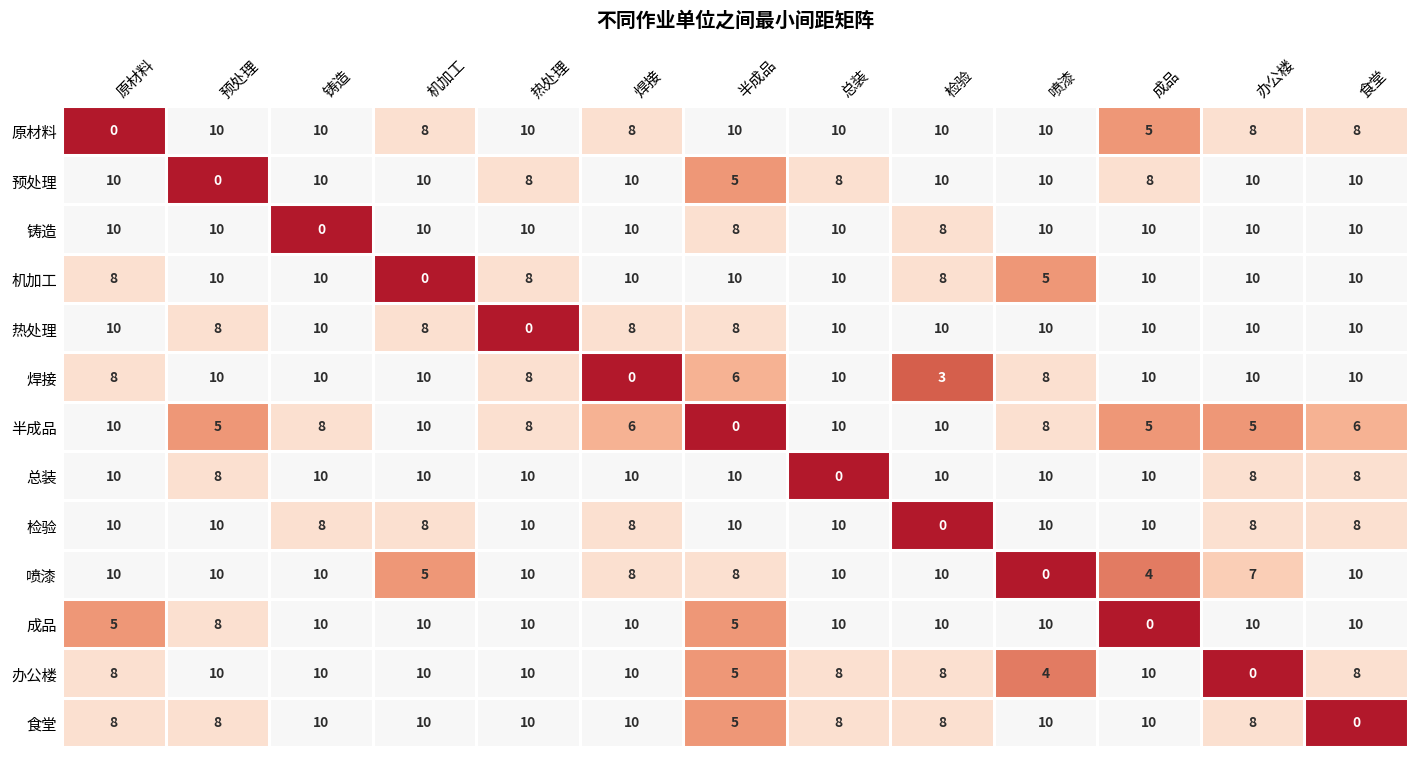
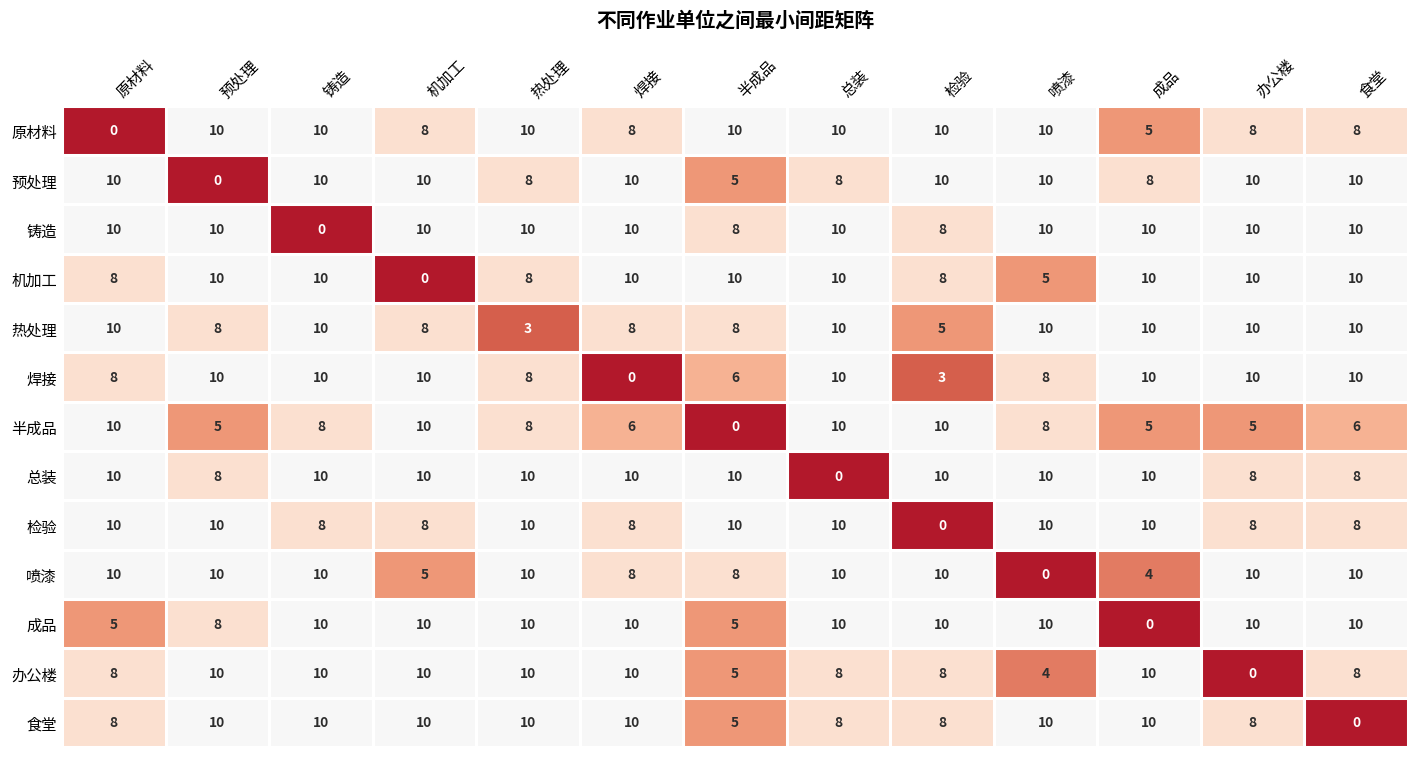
  {
    "原材料": {
      "原材料": 0,
      "预处理": 10,
      "铸造": 10,
      "机加工": 8,
      "热处理": 10,
      "焊接": 8,
      "半成品": 10,
      "总装": 10,
      "检验": 10,
      "喷漆": 10,
      "成品": 5,
      "办公楼": 8,
      "食堂": 8
    },
    "预处理": {
      "原材料": 10,
      "预处理": 0,
      "铸造": 10,
      "机加工": 10,
      "热处理": 8,
      "焊接": 10,
      "半成品": 5,
      "总装": 8,
      "检验": 10,
      "喷漆": 10,
      "成品": 8,
      "办公楼": 10,
      "食堂": 10
    },
    "铸造": {
      "原材料": 10,
      "预处理": 10,
      "铸造": 0,
      "机加工": 10,
      "热处理": 10,
      "焊接": 10,
      "半成品": 8,
      "总装": 10,
      "检验": 8,
      "喷漆": 10,
      "成品": 10,
      "办公楼": 10,
      "食堂": 10
    },
    "机加工": {
      "原材料": 8,
      "预处理": 10,
      "铸造": 10,
      "机加工": 0,
      "热处理": 8,
      "焊接": 10,
      "半成品": 10,
      "总装": 10,
      "检验": 8,
      "喷漆": 5,
      "成品": 10,
      "办公楼": 10,
      "食堂": 10
    },
    "热处理": {
      "原材料": 10,
      "预处理": 8,
      "铸造": 10,
      "机加工": 8,
-     "热处理": 0,
+     "热处理": 3,
      "焊接": 8,
      "半成品": 8,
      "总装": 10,
-     "检验": 10,
+     "检验": 5,
      "喷漆": 10,
      "成品": 10,
      "办公楼": 10,
      "食堂": 10
    },
    "焊接": {
      "原材料": 8,
      "预处理": 10,
      "铸造": 10,
      "机加工": 10,
      "热处理": 8,
      "焊接": 0,
      "半成品": 6,
      "总装": 10,
      "检验": 3,
      "喷漆": 8,
      "成品": 10,
      "办公楼": 10,
      "食堂": 10
    },
    "半成品": {
      "原材料": 10,
      "预处理": 5,
      "铸造": 8,
      "机加工": 10,
      "热处理": 8,
      "焊接": 6,
      "半成品": 0,
      "总装": 10,
      "检验": 10,
      "喷漆": 8,
      "成品": 5,
      "办公楼": 5,
      "食堂": 6
    },
    "总装": {
      "原材料": 10,
      "预处理": 8,
      "铸造": 10,
      "机加工": 10,
      "热处理": 10,
      "焊接": 10,
      "半成品": 10,
      "总装": 0,
      "检验": 10,
      "喷漆": 10,
      "成品": 10,
      "办公楼": 8,
      "食堂": 8
    },
    "检验": {
      "原材料": 10,
      "预处理": 10,
      "铸造": 8,
      "机加工": 8,
      "热处理": 10,
      "焊接": 8,
      "半成品": 10,
      "总装": 10,
      "检验": 0,
      "喷漆": 10,
      "成品": 10,
      "办公楼": 8,
      "食堂": 8
    },
    "喷漆": {
      "原材料": 10,
      "预处理": 10,
      "铸造": 10,
      "机加工": 5,
      "热处理": 10,
      "焊接": 8,
      "半成品": 8,
      "总装": 10,
      "检验": 10,
      "喷漆": 0,
      "成品": 4,
-     "办公楼": 7,
+     "办公楼": 10,
      "食堂": 10
    },
    "成品": {
      "原材料": 5,
      "预处理": 8,
      "铸造": 10,
      "机加工": 10,
      "热处理": 10,
      "焊接": 10,
      "半成品": 5,
      "总装": 10,
      "检验": 10,
      "喷漆": 10,
      "成品": 0,
      "办公楼": 10,
      "食堂": 10
    },
    "办公楼": {
      "原材料": 8,
      "预处理": 10,
      "铸造": 10,
      "机加工": 10,
      "热处理": 10,
      "焊接": 10,
      "半成品": 5,
      "总装": 8,
      "检验": 8,
      "喷漆": 4,
      "成品": 10,
      "办公楼": 0,
      "食堂": 8
    },
    "食堂": {
      "原材料": 8,
-     "预处理": 8,
+     "预处理": 10,
      "铸造": 10,
      "机加工": 10,
      "热处理": 10,
      "焊接": 10,
      "半成品": 5,
      "总装": 8,
      "检验": 8,
      "喷漆": 10,
      "成品": 10,
      "办公楼": 8,
      "食堂": 0
    }
  }
